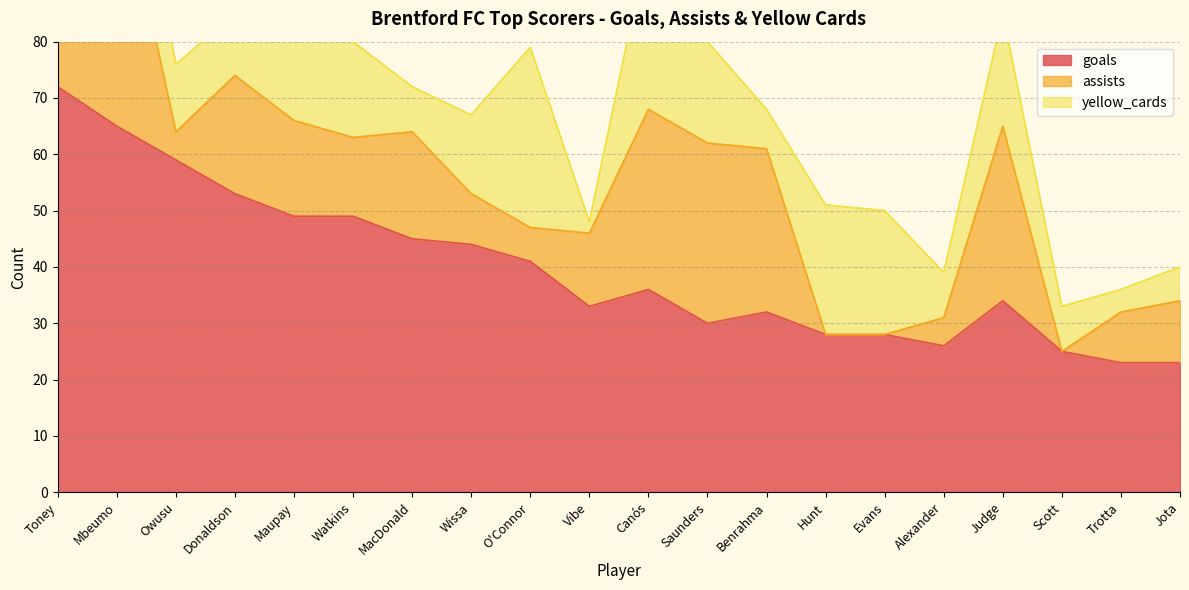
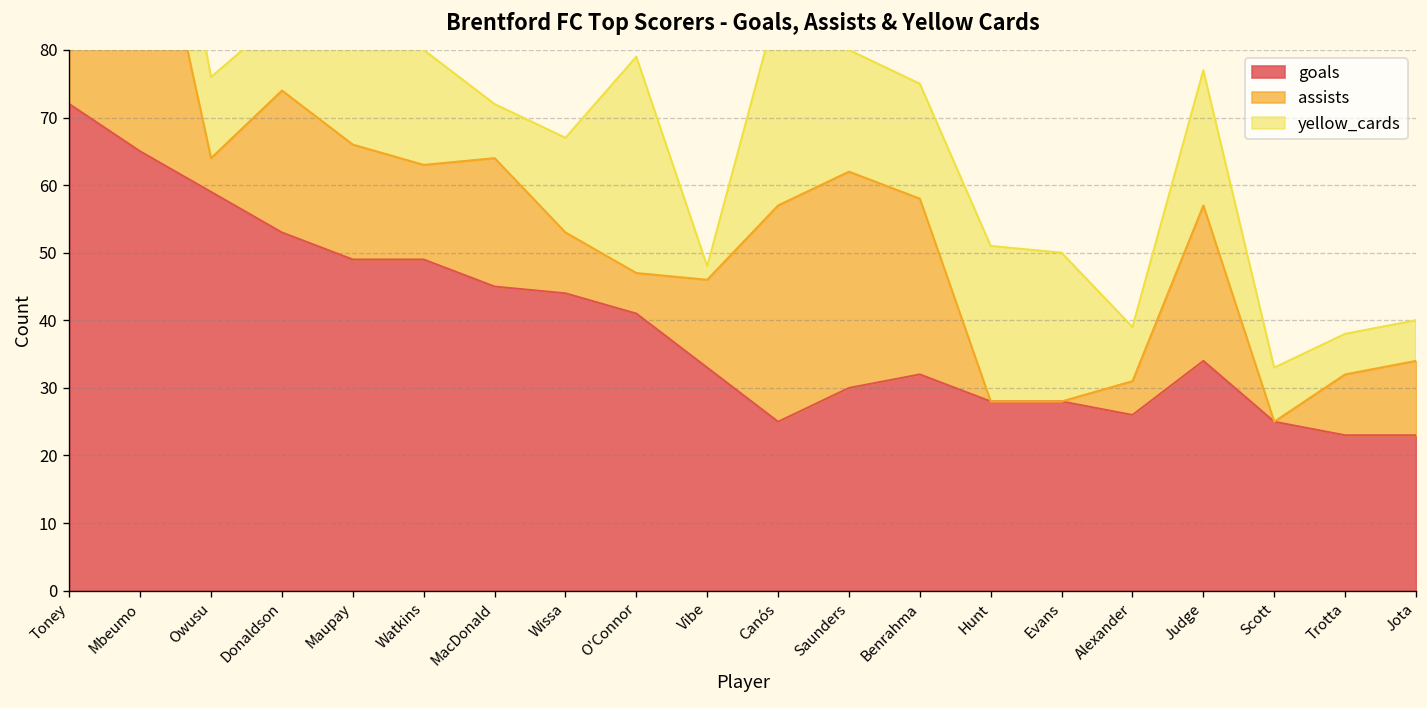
  {
    "goals": {
      "Toney": 72,
      "Mbeumo": 65,
      "Owusu": 59,
      "Donaldson": 53,
      "Maupay": 49,
      "Watkins": 49,
      "MacDonald": 45,
      "Wissa": 44,
      "O'Connor": 41,
      "Vibe": 33,
-     "Canós": 36,
+     "Canós": 25,
      "Saunders": 30,
      "Benrahma": 32,
      "Alexander": 26,
      "Judge": 34,
      "Trotta": 23,
      "Jota": 23
    },
    "assists": {
      "Owusu": 5,
      "Donaldson": 21,
      "Maupay": 17,
      "Watkins": 14,
      "MacDonald": 19,
      "Wissa": 9,
      "O'Connor": 6,
      "Vibe": 13,
      "Canós": 32,
      "Saunders": 32,
-     "Benrahma": 29,
+     "Benrahma": 26,
      "Alexander": 5,
-     "Judge": 31,
+     "Judge": 23,
      "Trotta": 9,
      "Jota": 11
    },
    "yellow_cards": {
      "Owusu": 12,
      "Watkins": 17,
      "MacDonald": 8,
      "Wissa": 14,
      "O'Connor": 32,
      "Vibe": 2,
      "Saunders": 18,
-     "Benrahma": 7,
+     "Benrahma": 17,
      "Hunt": 23,
      "Evans": 22,
      "Alexander": 8,
      "Scott": 8,
-     "Trotta": 4,
+     "Trotta": 6,
      "Jota": 6
    }
  }
